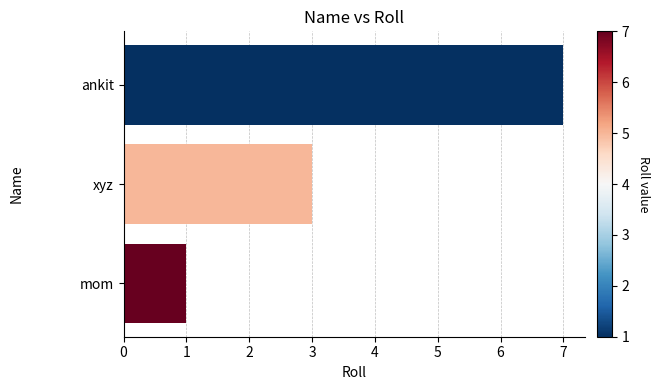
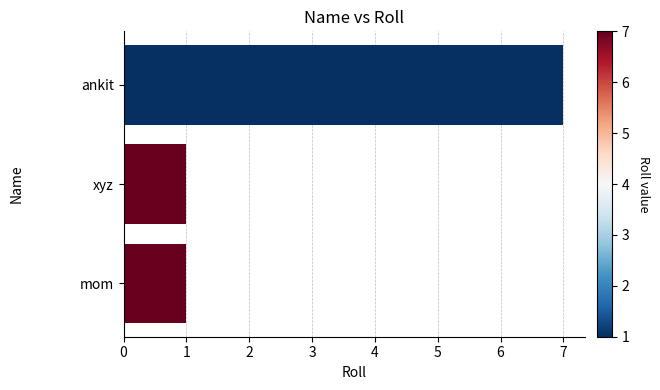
  {
    "ankit": 7,
-   "xyz": 3,
+   "xyz": 1,
    "mom": 1
  }
